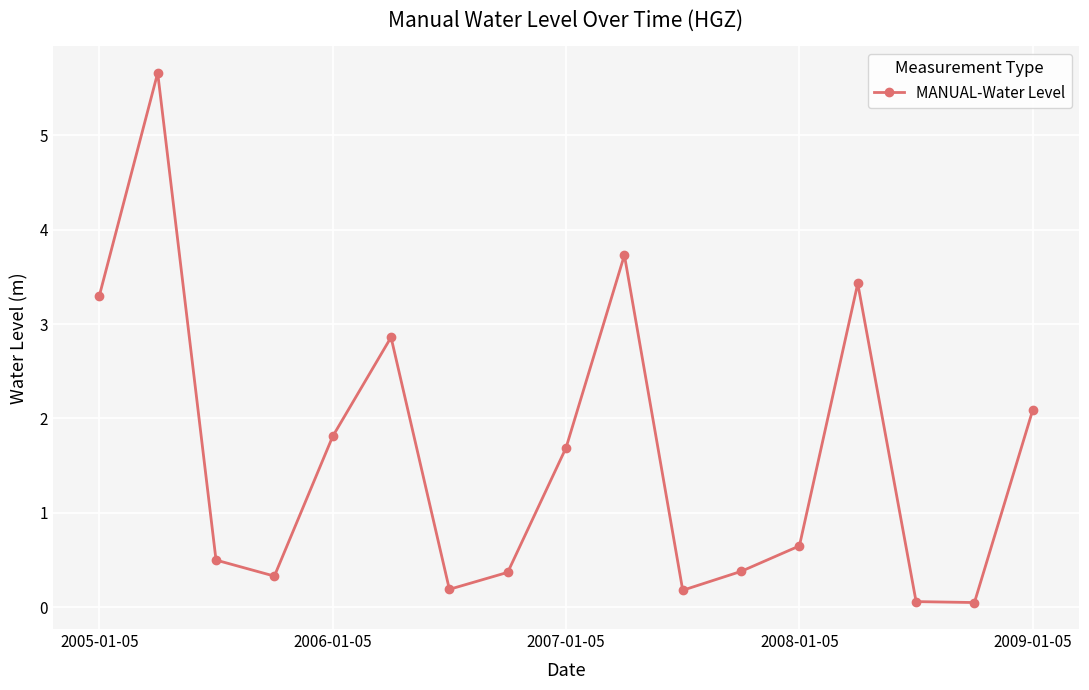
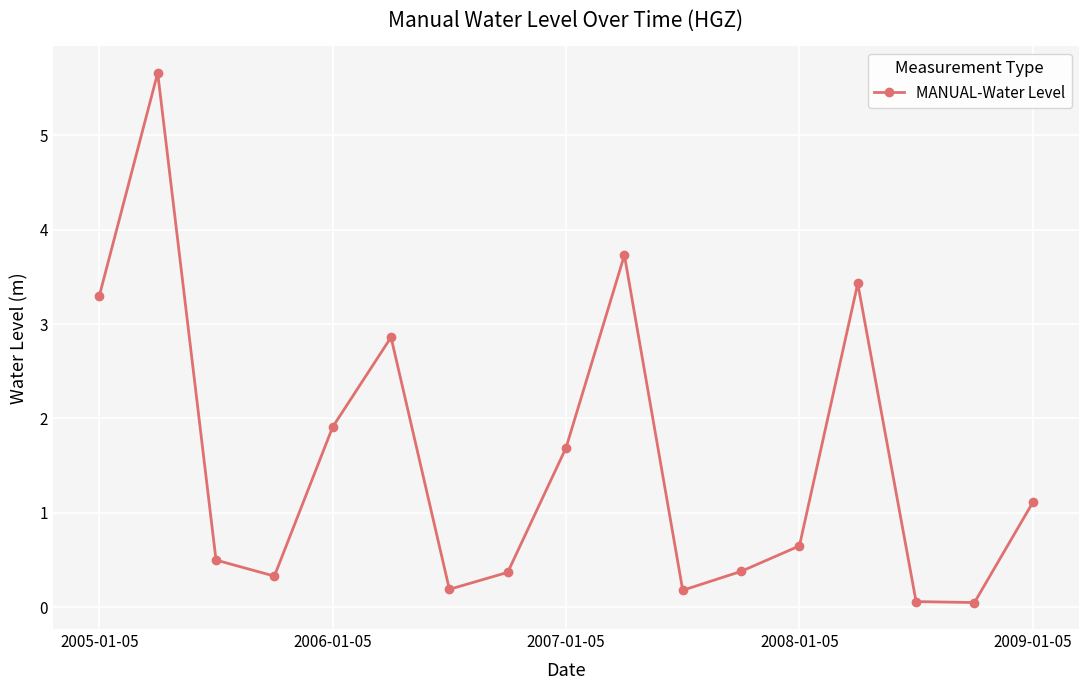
  {
    "2005-01-05": 3.3,
-   "2006-01-05": 1.8,
+   "2006-01-05": 1.9,
    "2007-01-05": 1.7,
    "2008-01-05": 0.7,
-   "2009-01-05": 2.1
+   "2009-01-05": 1.1
  }
